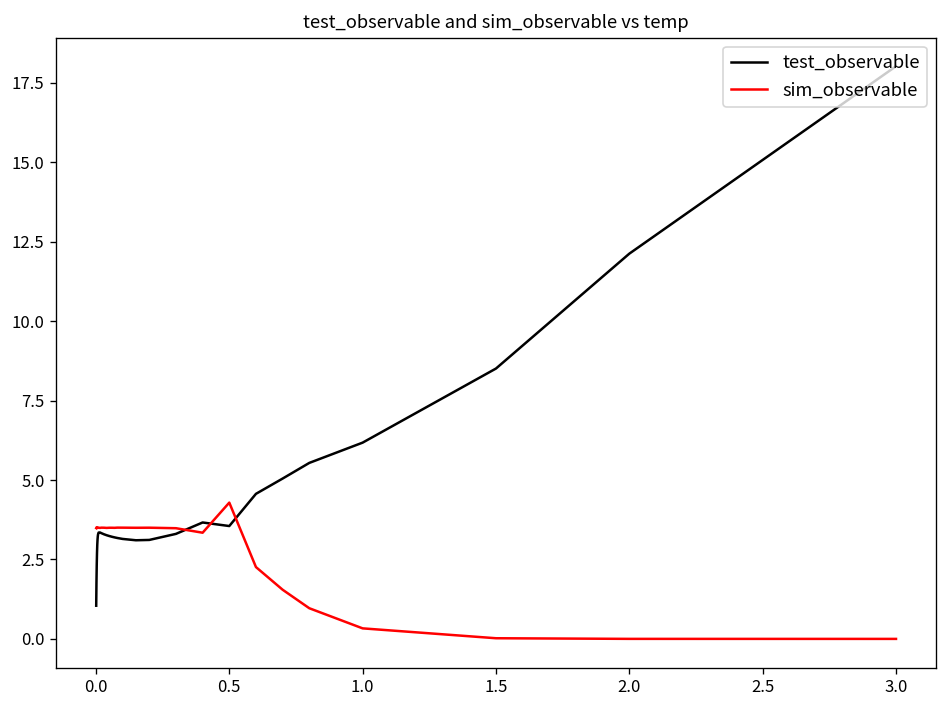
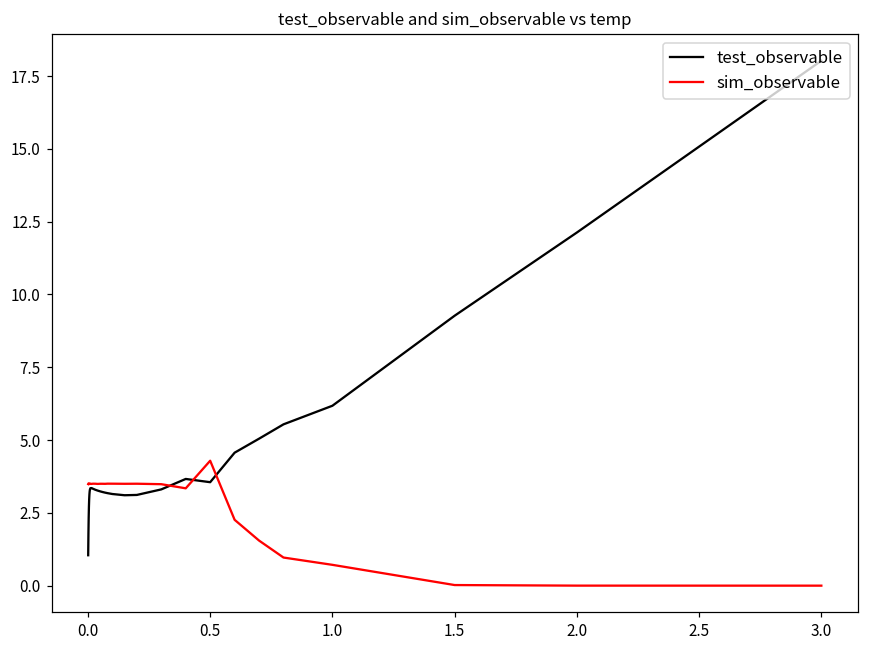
  {
    "test_observable": {
      "0.5": 3.6,
      "1.0": 6.2,
-     "1.5": 8.5,
+     "1.5": 9.3,
      "2.0": 12.1
    },
    "sim_observable": {
      "0.5": 4.3,
-     "1.0": 0.3,
+     "1.0": 0.7,
      "1.5": 0.0,
      "2.0": 0.0,
      "3.0": 0.0
    }
  }
